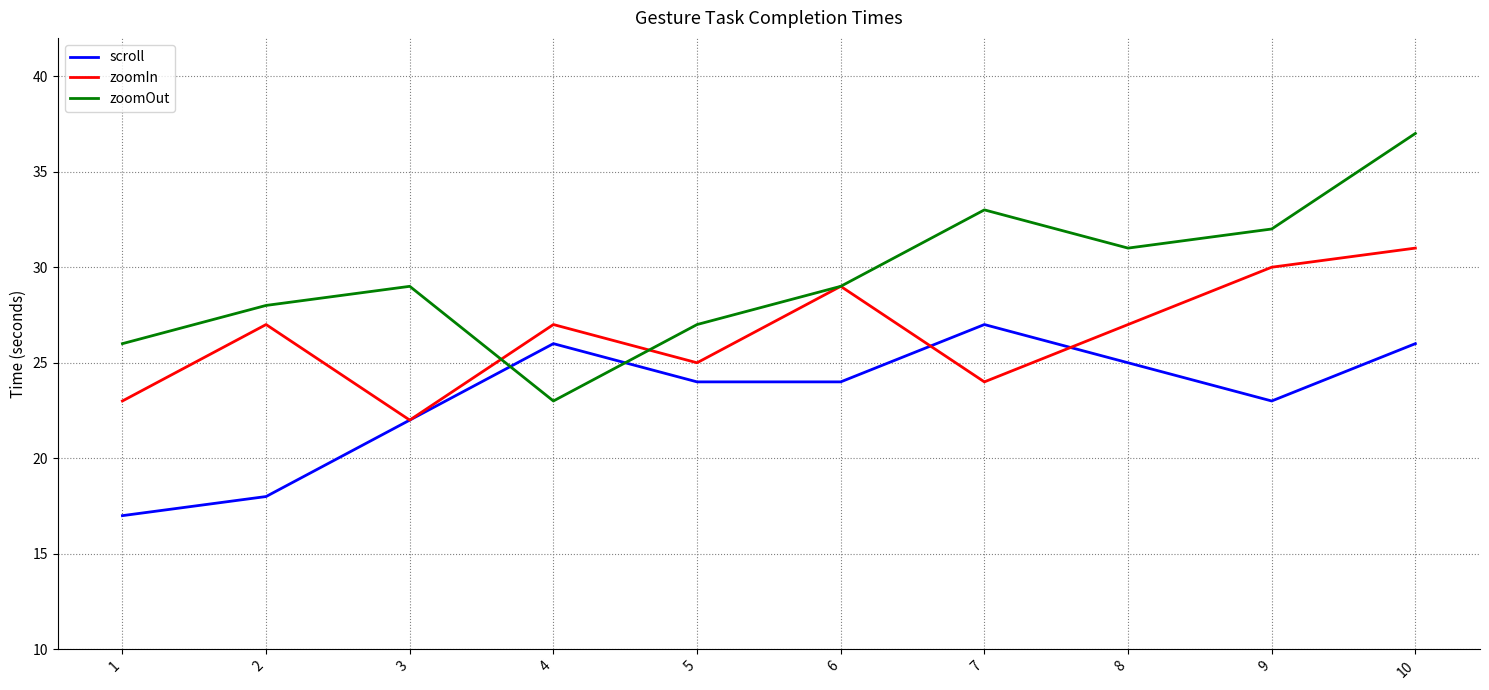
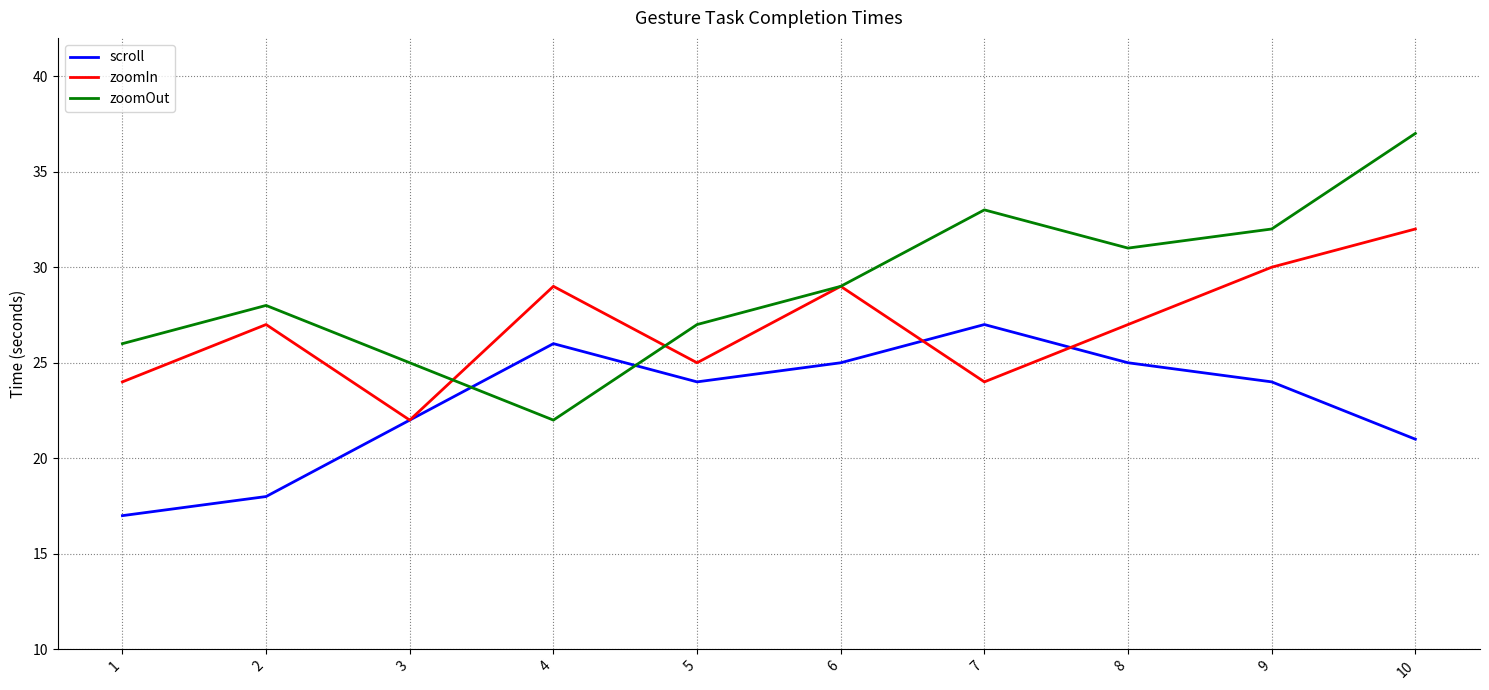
  {
    "scroll": {
      "1": 17,
      "2": 18,
      "4": 26,
      "5": 24,
-     "6": 24,
+     "6": 25,
      "7": 27,
      "8": 25,
-     "9": 23,
-     "10": 26
+     "9": 24,
+     "10": 21
    },
    "zoomIn": {
-     "1": 23,
+     "1": 24,
      "2": 27,
-     "4": 27,
+     "4": 29,
      "5": 25,
      "7": 24,
      "8": 27,
      "9": 30,
-     "10": 31
+     "10": 32
    },
    "zoomOut": {
      "1": 26,
      "2": 28,
-     "3": 29,
-     "4": 23,
+     "3": 25,
+     "4": 22,
      "5": 27,
      "7": 33,
      "8": 31,
      "9": 32,
      "10": 37
    }
  }
